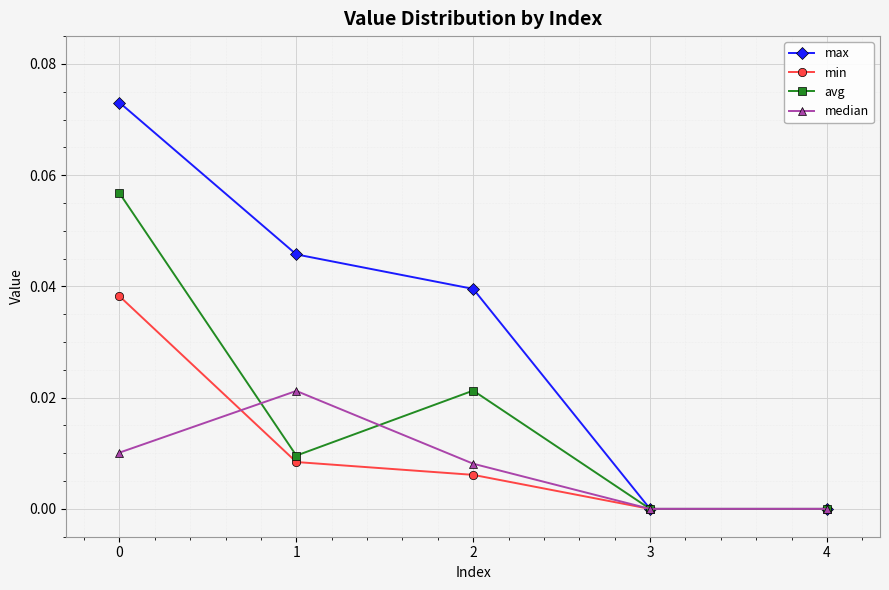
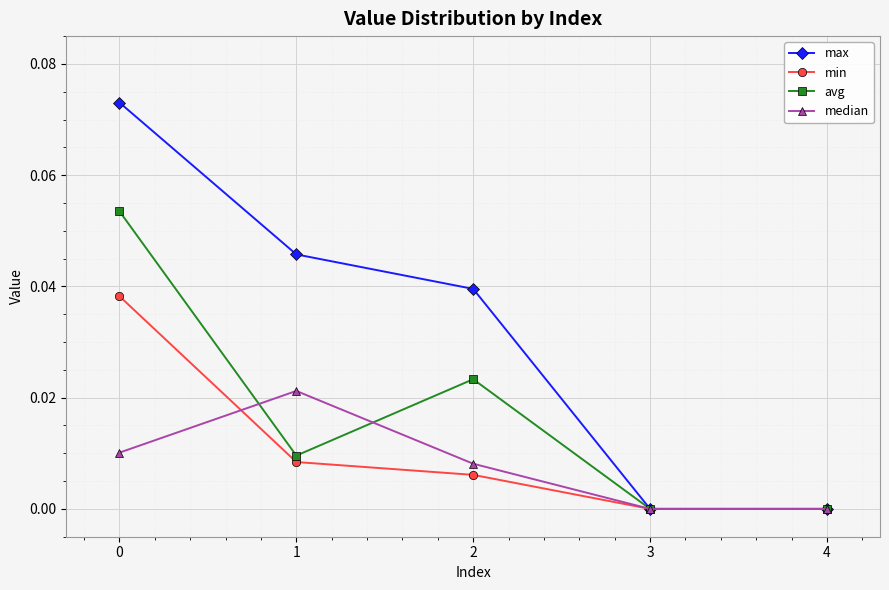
  {
    "max": {
      "0": 0.073,
      "1": 0.046,
      "2": 0.040
    },
    "min": {
      "0": 0.038,
      "1": 0.008,
      "2": 0.006
    },
    "avg": {
-     "0": 0.057,
+     "0": 0.054,
      "1": 0.010,
-     "2": 0.021
+     "2": 0.023
    },
    "median": {
      "0": 0.010,
      "1": 0.021,
      "2": 0.008
    }
  }
